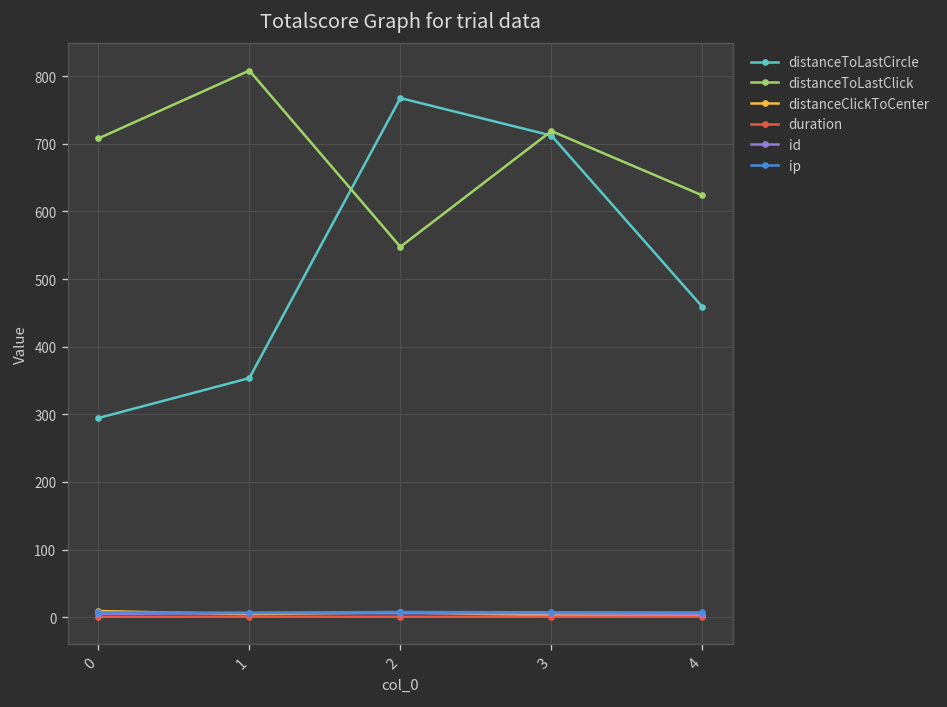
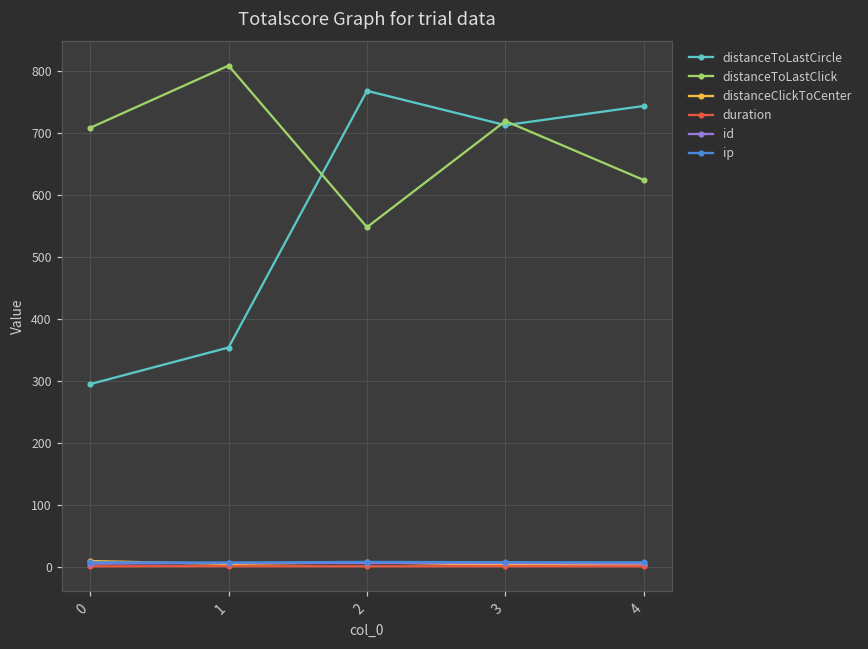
  {
    "distanceToLastCircle": {
      "0": 290,
      "1": 350,
      "2": 770,
      "3": 710,
-     "4": 460
+     "4": 740
    },
    "distanceToLastClick": {
      "0": 710,
      "1": 810,
      "2": 550,
      "3": 720,
      "4": 620
    },
    "duration": {
      "2": 0
    }
  }
